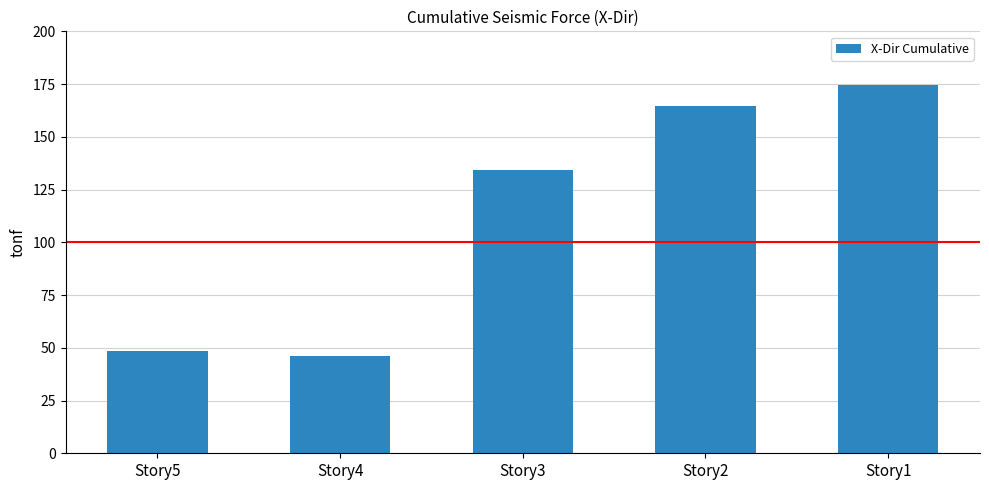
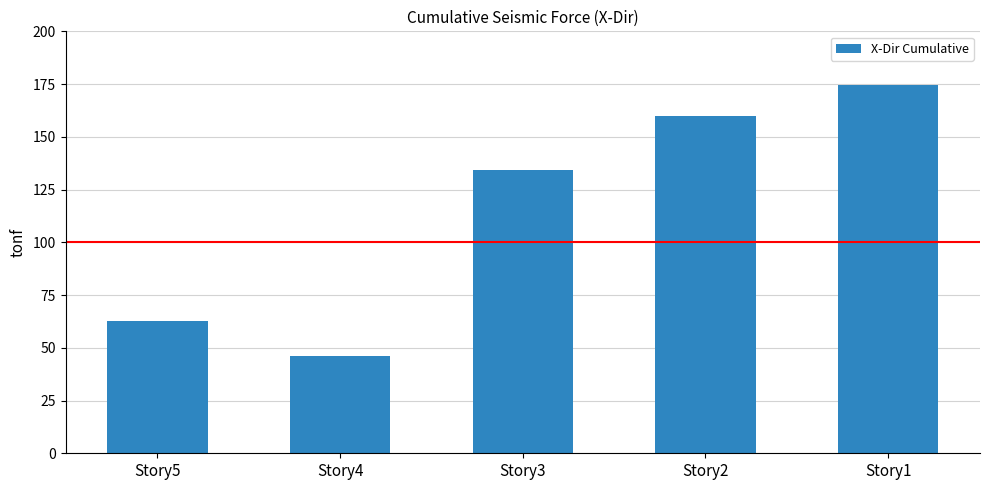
  {
-   "Story5": 48,
+   "Story5": 63,
    "Story4": 46,
    "Story3": 134,
-   "Story2": 165,
+   "Story2": 160,
    "Story1": 174
  }
